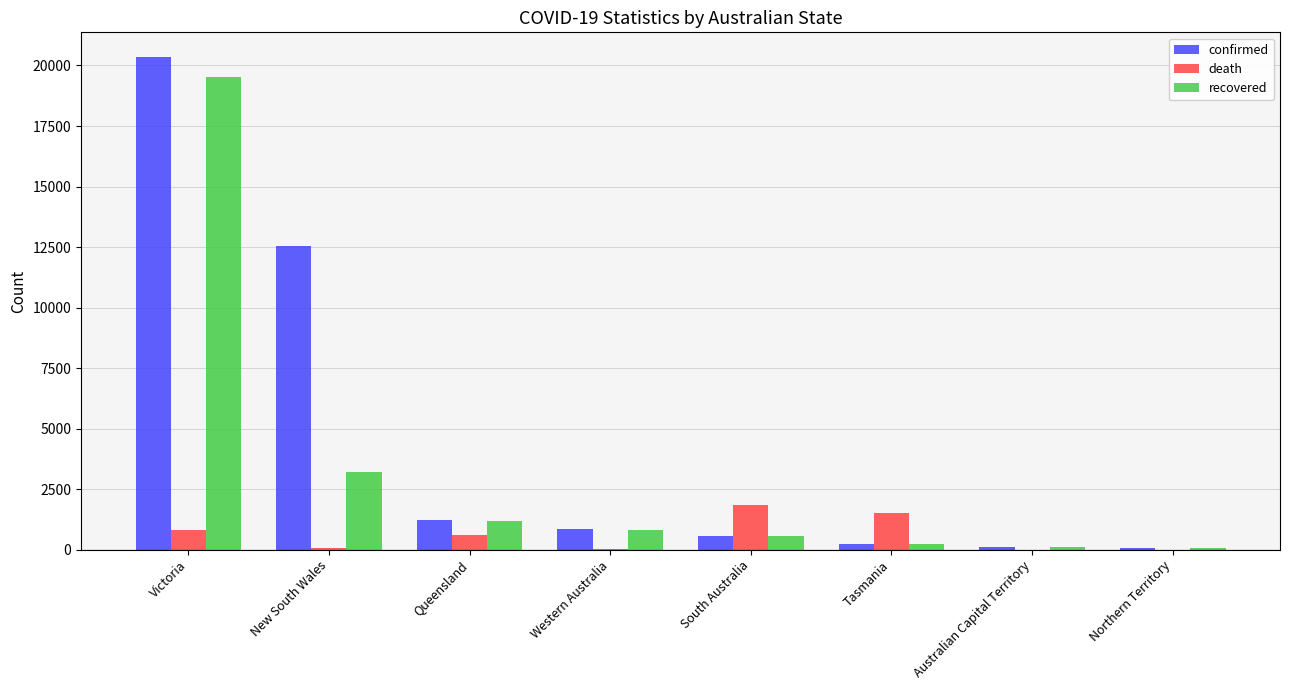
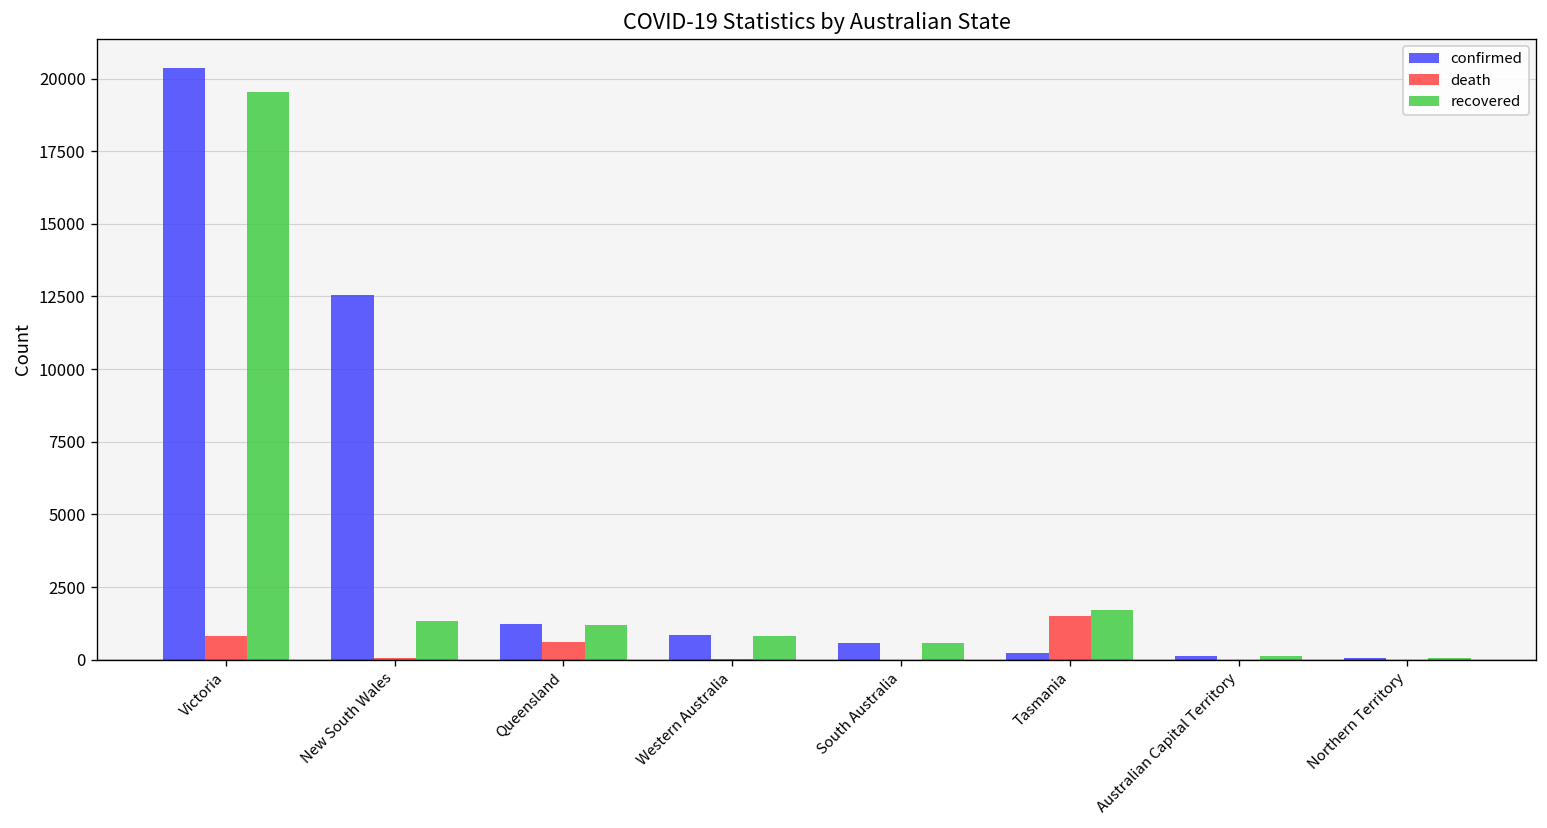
  {
    "confirmed": {
      "Victoria": 20400,
      "New South Wales": 12500,
      "Queensland": 1200,
      "Western Australia": 800,
      "South Australia": 600,
      "Tasmania": 200,
      "Australian Capital Territory": 100
    },
    "death": {
      "Victoria": 800,
      "Queensland": 600,
-     "South Australia": 1800,
+     "South Australia": 0,
      "Tasmania": 1500,
      "Northern Territory": 0
    },
    "recovered": {
      "Victoria": 19500,
-     "New South Wales": 3200,
+     "New South Wales": 1300,
      "Queensland": 1200,
      "Western Australia": 800,
      "South Australia": 600,
-     "Tasmania": 200,
+     "Tasmania": 1700,
      "Australian Capital Territory": 100
    }
  }
